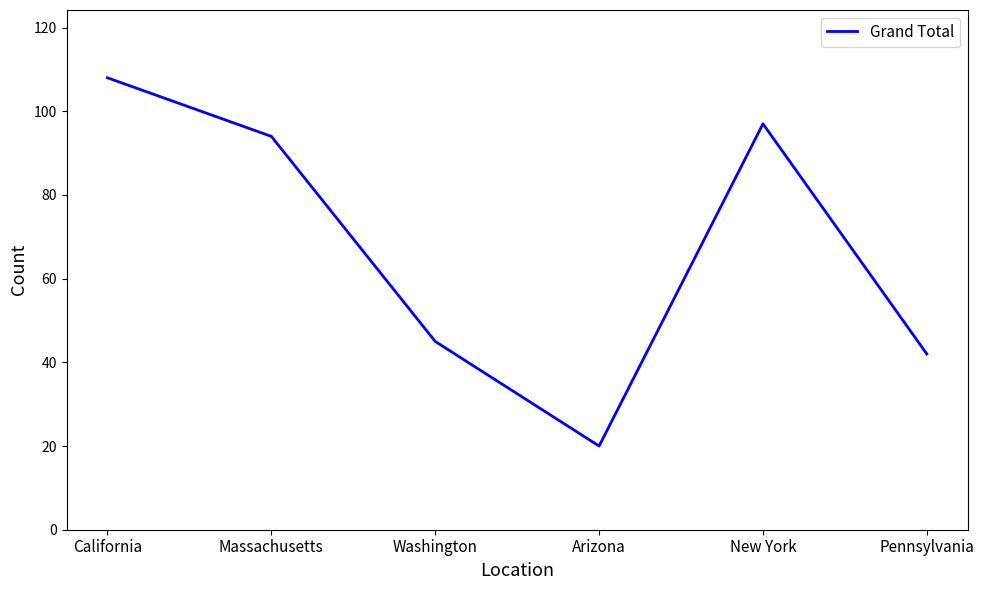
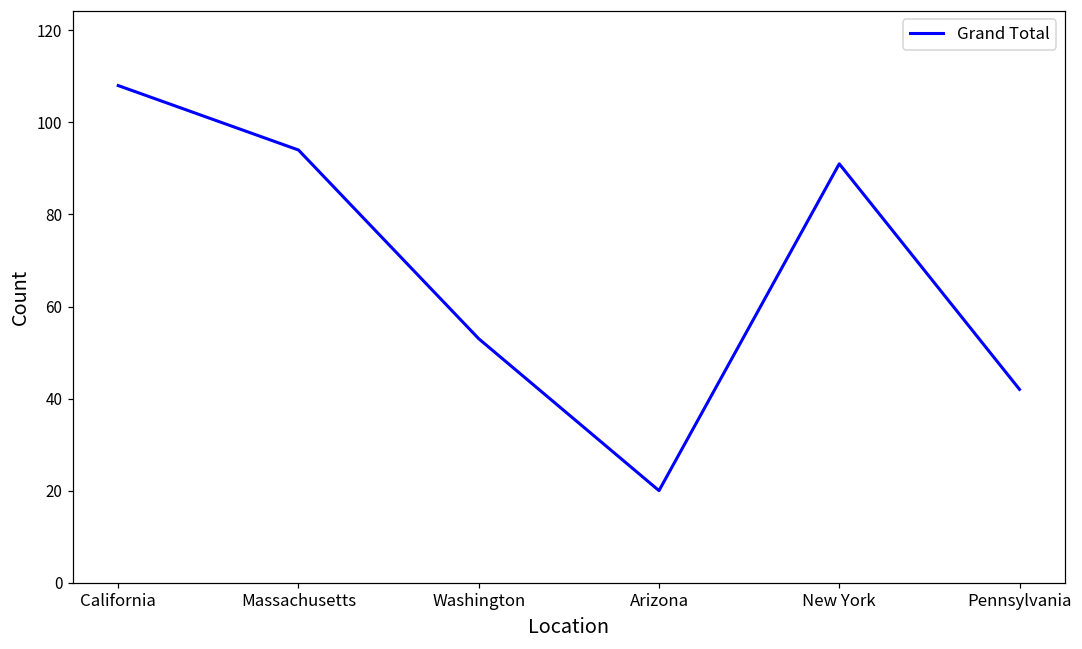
  {
    "California": 108,
    "Massachusetts": 94,
-   "Washington": 45,
+   "Washington": 53,
    "Arizona": 20,
-   "New York": 97,
+   "New York": 91,
    "Pennsylvania": 42
  }
